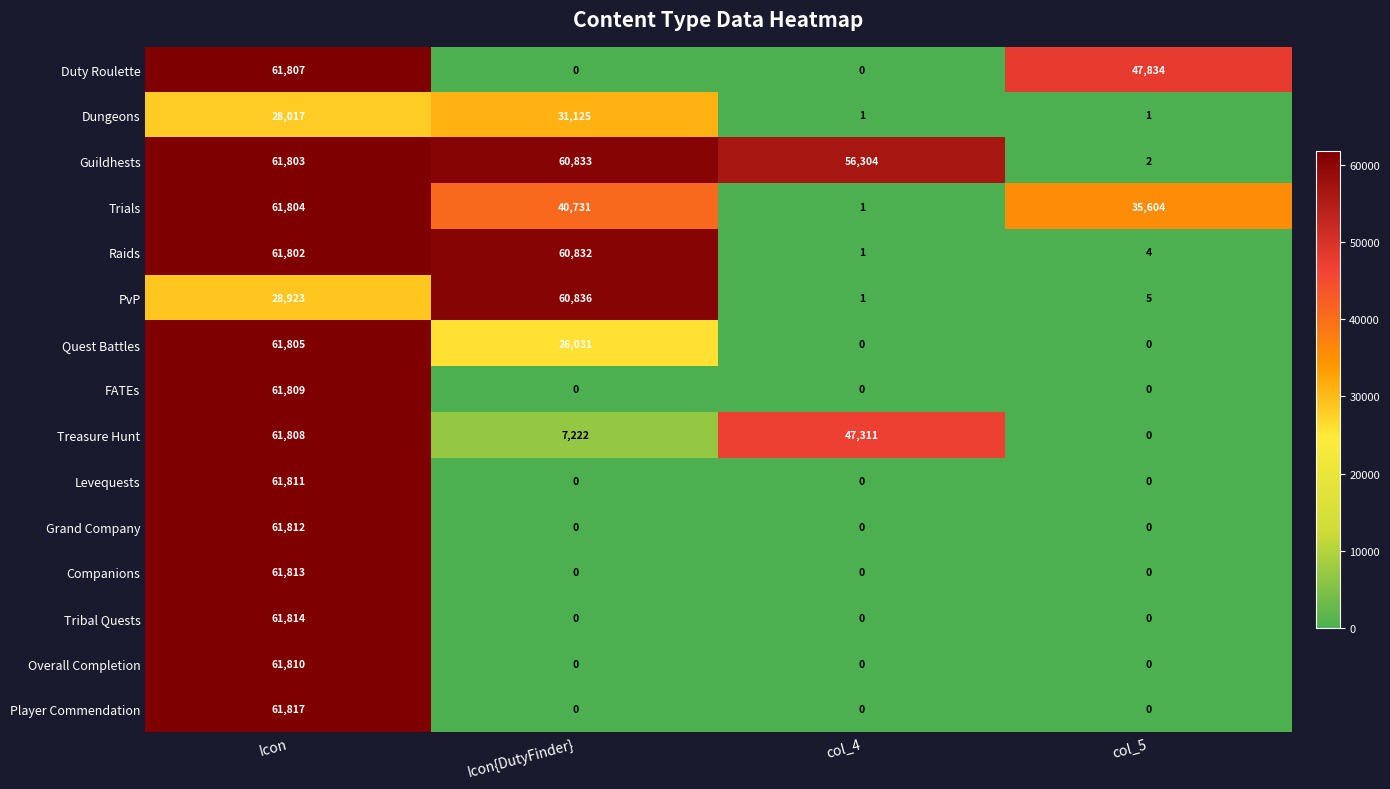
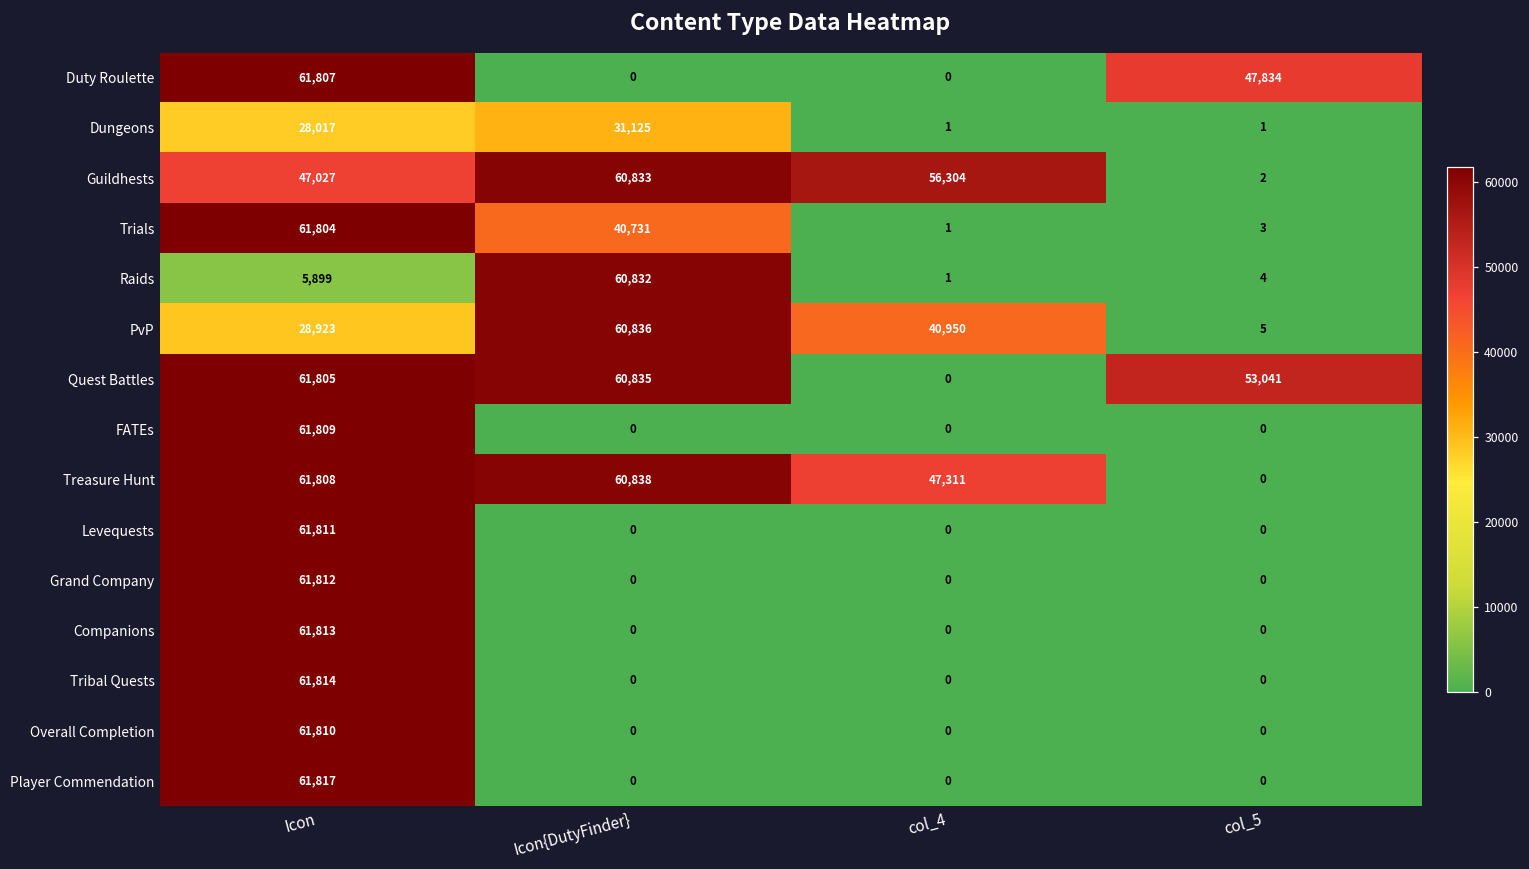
  {
    "Duty Roulette": {
      "Icon": "61,807",
      "Icon{DutyFinder}": "0",
      "col_4": "0",
      "col_5": "47,834"
    },
    "Dungeons": {
      "Icon": "28,017",
      "Icon{DutyFinder}": "31,125",
      "col_4": "1",
      "col_5": "1"
    },
    "Guildhests": {
-     "Icon": "61,803",
+     "Icon": "47,027",
      "Icon{DutyFinder}": "60,833",
      "col_4": "56,304",
      "col_5": "2"
    },
    "Trials": {
      "Icon": "61,804",
      "Icon{DutyFinder}": "40,731",
      "col_4": "1",
-     "col_5": "35,604"
+     "col_5": "3"
    },
    "Raids": {
-     "Icon": "61,802",
+     "Icon": "5,899",
      "Icon{DutyFinder}": "60,832",
      "col_4": "1",
      "col_5": "4"
    },
    "PvP": {
      "Icon": "28,923",
      "Icon{DutyFinder}": "60,836",
-     "col_4": "1",
+     "col_4": "40,950",
      "col_5": "5"
    },
    "Quest Battles": {
      "Icon": "61,805",
-     "Icon{DutyFinder}": "26,031",
+     "Icon{DutyFinder}": "60,835",
      "col_4": "0",
-     "col_5": "0"
+     "col_5": "53,041"
    },
    "FATEs": {
      "Icon": "61,809",
      "Icon{DutyFinder}": "0",
      "col_4": "0",
      "col_5": "0"
    },
    "Treasure Hunt": {
      "Icon": "61,808",
-     "Icon{DutyFinder}": "7,222",
+     "Icon{DutyFinder}": "60,838",
      "col_4": "47,311",
      "col_5": "0"
    },
    "Levequests": {
      "Icon": "61,811",
      "Icon{DutyFinder}": "0",
      "col_4": "0",
      "col_5": "0"
    },
    "Grand Company": {
      "Icon": "61,812",
      "Icon{DutyFinder}": "0",
      "col_4": "0",
      "col_5": "0"
    },
    "Companions": {
      "Icon": "61,813",
      "Icon{DutyFinder}": "0",
      "col_4": "0",
      "col_5": "0"
    },
    "Tribal Quests": {
      "Icon": "61,814",
      "Icon{DutyFinder}": "0",
      "col_4": "0",
      "col_5": "0"
    },
    "Overall Completion": {
      "Icon": "61,810",
      "Icon{DutyFinder}": "0",
      "col_4": "0",
      "col_5": "0"
    },
    "Player Commendation": {
      "Icon": "61,817",
      "Icon{DutyFinder}": "0",
      "col_4": "0",
      "col_5": "0"
    }
  }
